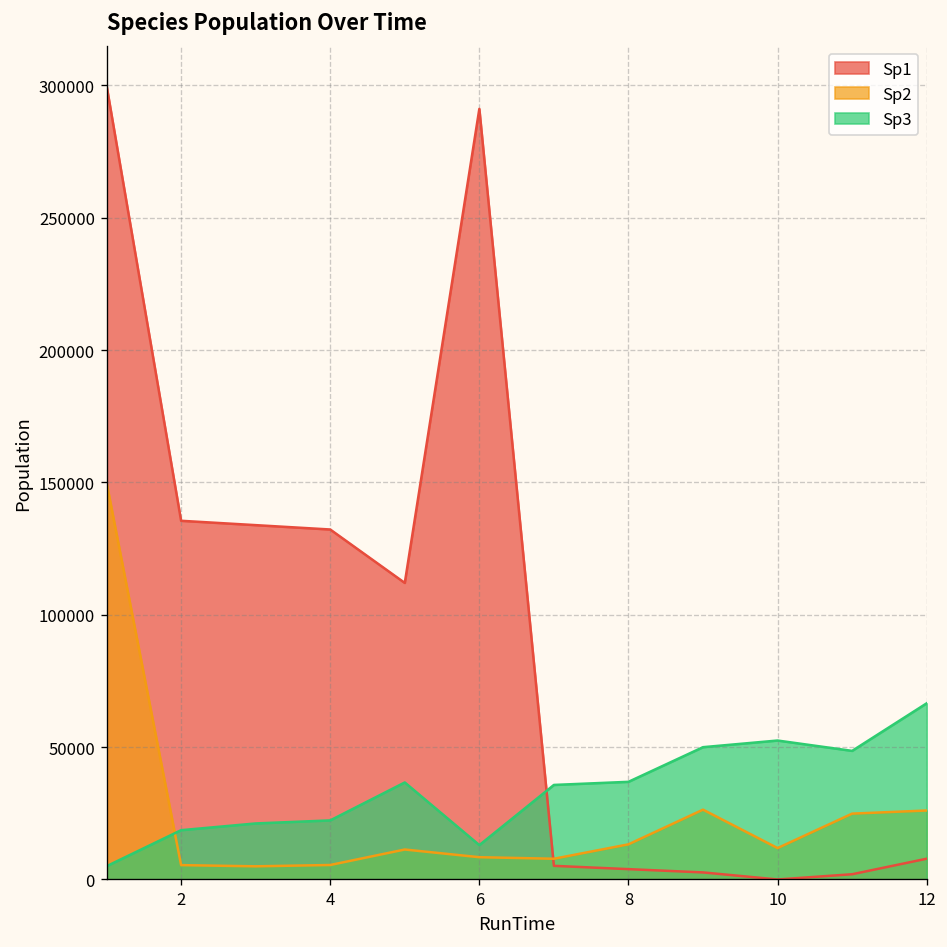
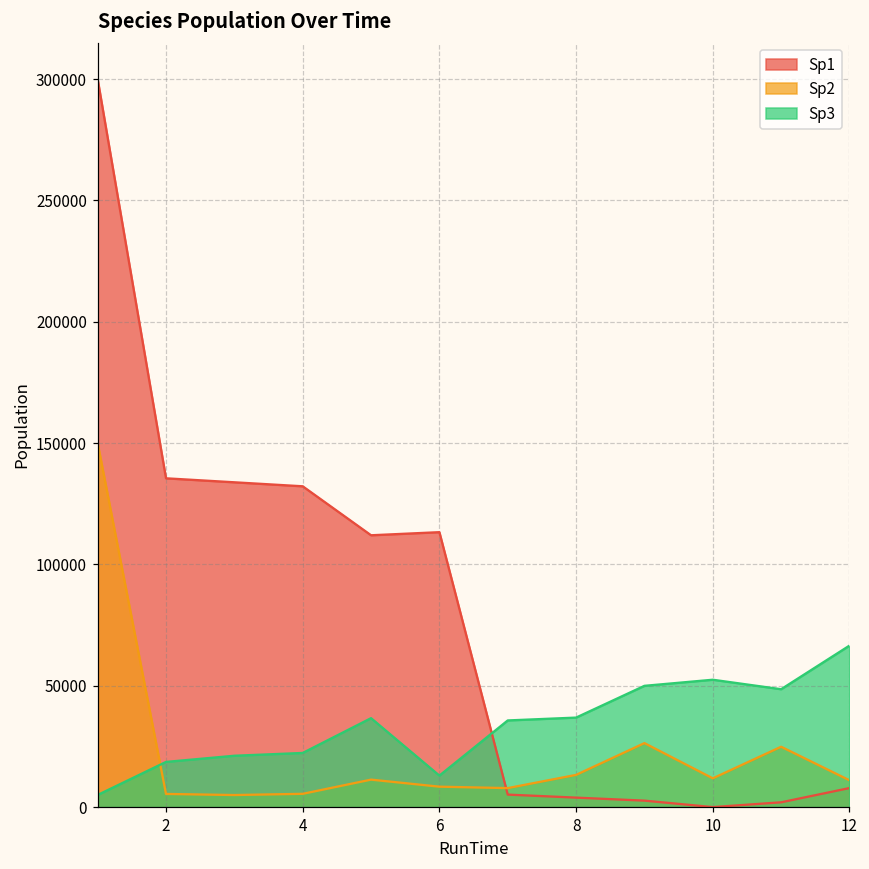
  {
    "Sp1": {
      "2": 136000,
      "4": 132000,
-     "6": 291000,
+     "6": 113000,
      "8": 4000,
      "10": 0,
      "12": 8000
    },
    "Sp2": {
      "2": 5000,
      "4": 5000,
      "6": 8000,
      "8": 13000,
      "10": 12000,
-     "12": 26000
+     "12": 11000
    },
    "Sp3": {
      "2": 19000,
      "4": 22000,
      "6": 13000,
      "8": 37000,
      "10": 52000,
      "12": 67000
    }
  }
